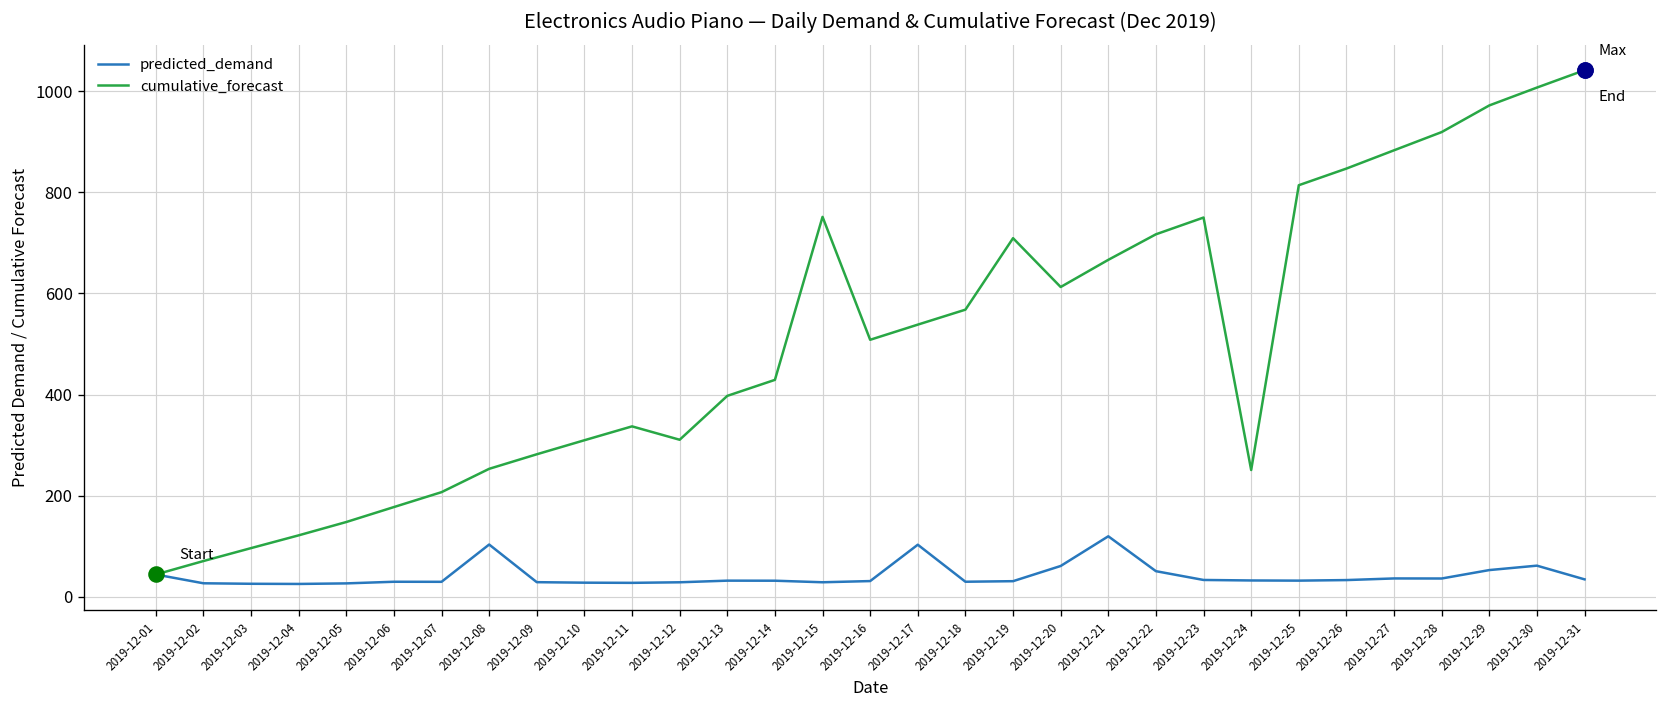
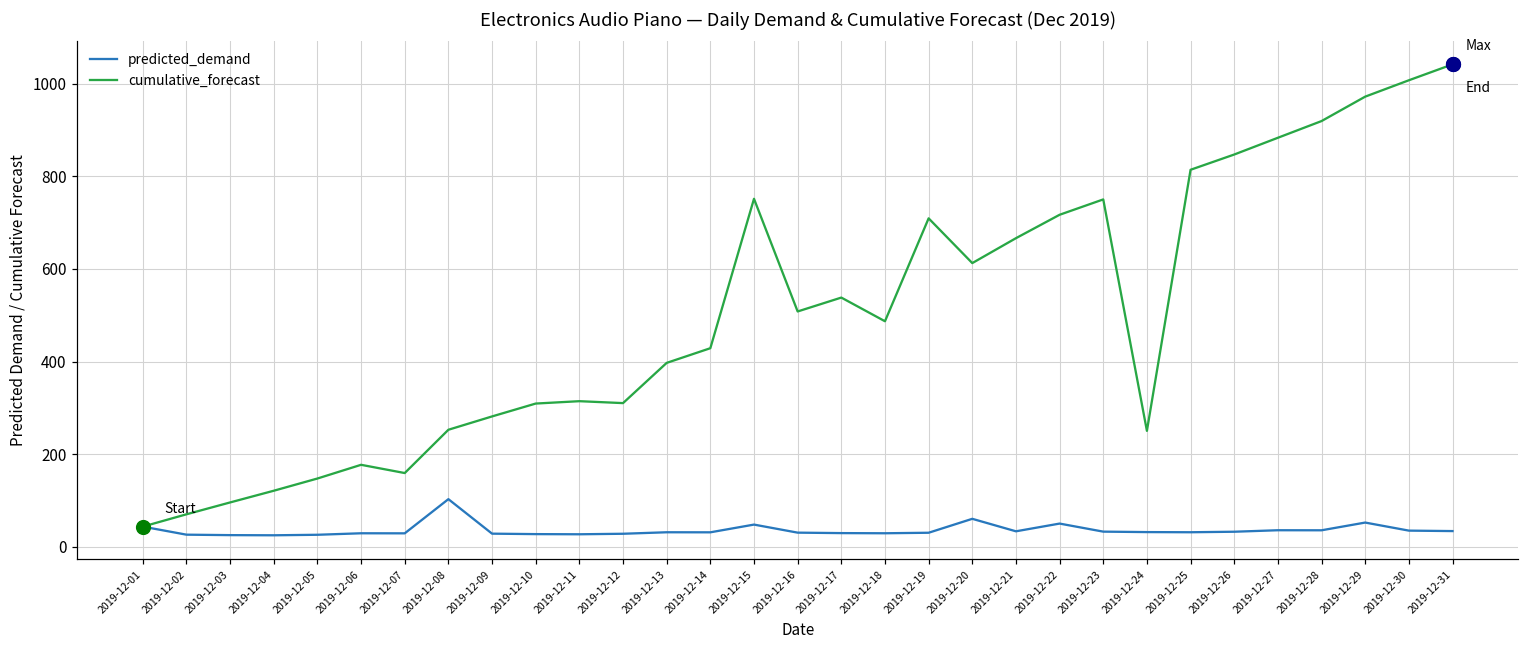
  {
    "predicted_demand": {
      "2019-12-02": 30,
      "2019-12-03": 30,
      "2019-12-04": 30,
      "2019-12-05": 30,
      "2019-12-06": 30,
      "2019-12-07": 30,
      "2019-12-08": 100,
      "2019-12-09": 30,
      "2019-12-10": 30,
      "2019-12-11": 30,
      "2019-12-12": 30,
      "2019-12-13": 30,
      "2019-12-14": 30,
-     "2019-12-15": 30,
+     "2019-12-15": 50,
      "2019-12-16": 30,
-     "2019-12-17": 100,
+     "2019-12-17": 30,
      "2019-12-18": 30,
      "2019-12-19": 30,
      "2019-12-20": 60,
-     "2019-12-21": 120,
+     "2019-12-21": 30,
      "2019-12-22": 50,
      "2019-12-23": 30,
      "2019-12-24": 30,
      "2019-12-25": 30,
      "2019-12-26": 30,
      "2019-12-27": 40,
      "2019-12-28": 40,
      "2019-12-29": 50,
-     "2019-12-30": 60,
+     "2019-12-30": 40,
      "2019-12-31": 30
    },
    "cumulative_forecast": {
      "2019-12-02": 70,
      "2019-12-03": 100,
      "2019-12-04": 120,
      "2019-12-05": 150,
      "2019-12-06": 180,
-     "2019-12-07": 210,
+     "2019-12-07": 160,
      "2019-12-08": 250,
      "2019-12-09": 280,
      "2019-12-10": 310,
-     "2019-12-11": 340,
+     "2019-12-11": 310,
      "2019-12-12": 310,
      "2019-12-13": 400,
      "2019-12-14": 430,
      "2019-12-15": 750,
      "2019-12-16": 510,
      "2019-12-17": 540,
-     "2019-12-18": 570,
+     "2019-12-18": 490,
      "2019-12-19": 710,
      "2019-12-20": 610,
      "2019-12-21": 670,
      "2019-12-22": 720,
      "2019-12-23": 750,
      "2019-12-24": 250,
      "2019-12-25": 810,
      "2019-12-26": 850,
      "2019-12-27": 880,
      "2019-12-28": 920,
      "2019-12-29": 970,
      "2019-12-30": 1010
    }
  }
